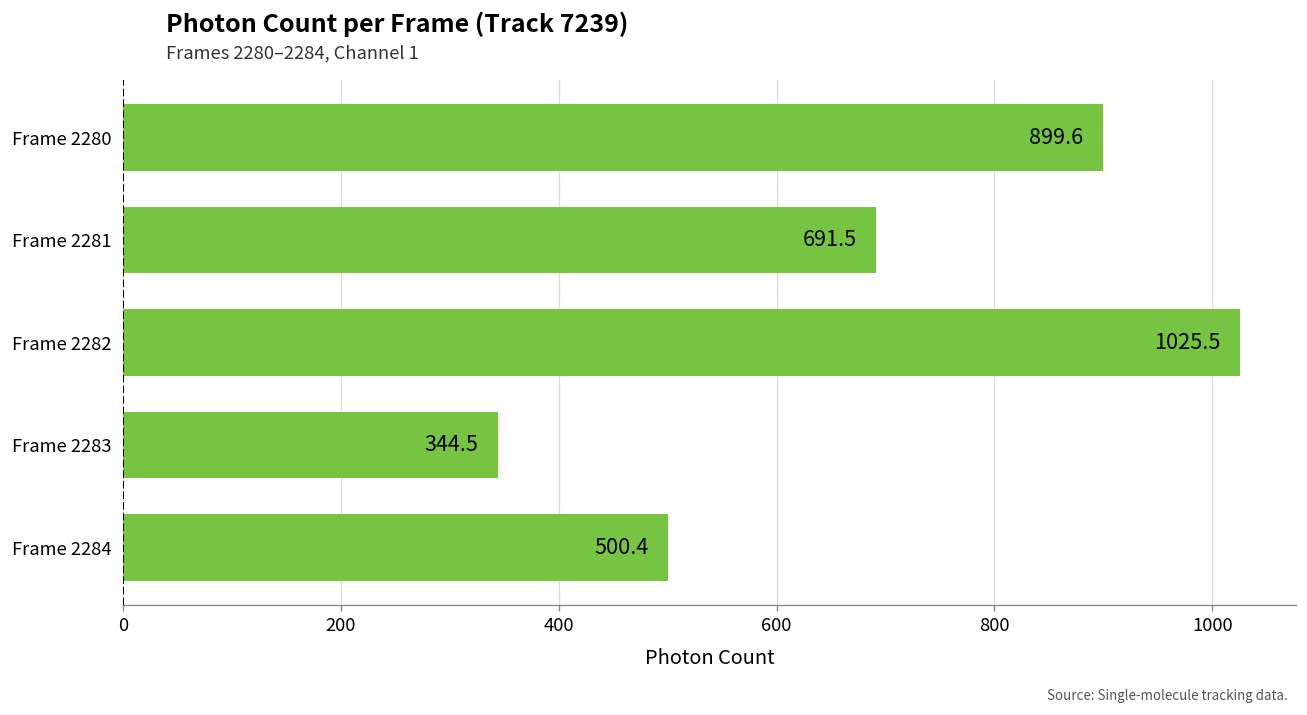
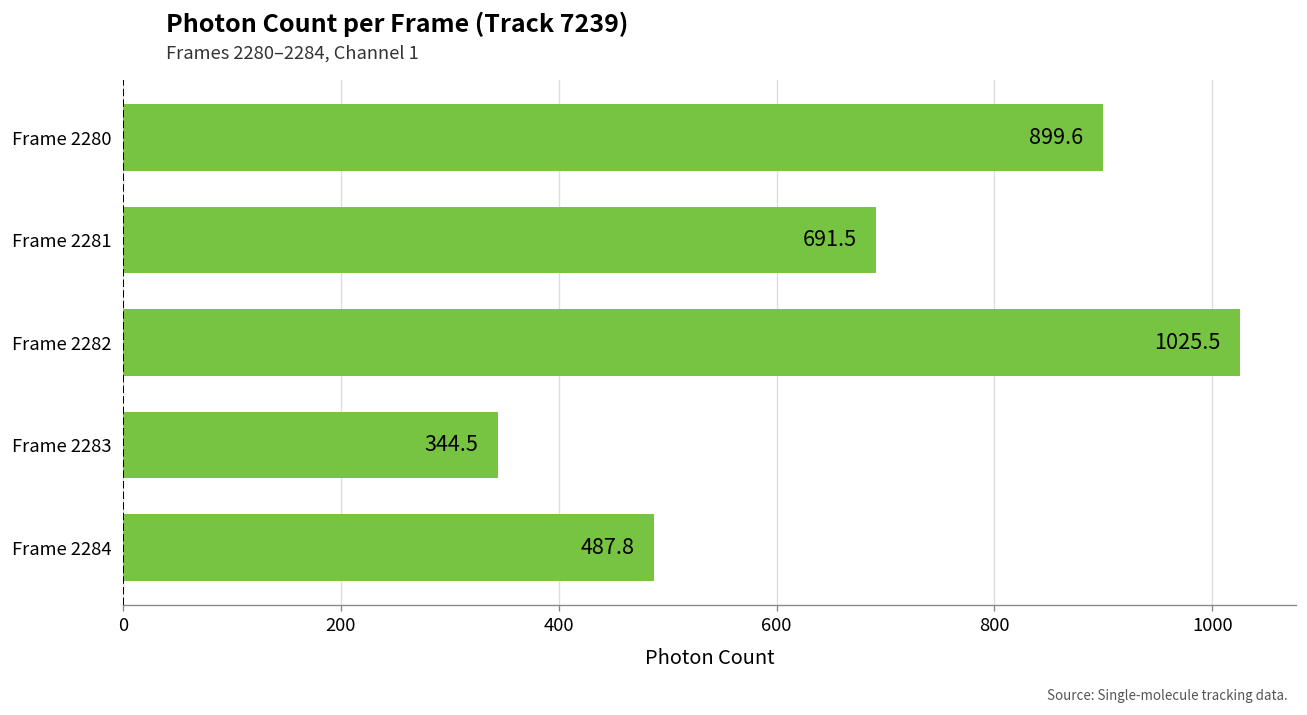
  {
    "Frame 2280": 899.6,
    "Frame 2281": 691.5,
    "Frame 2282": 1025.5,
    "Frame 2283": 344.5,
-   "Frame 2284": 500.4
+   "Frame 2284": 487.8
  }
